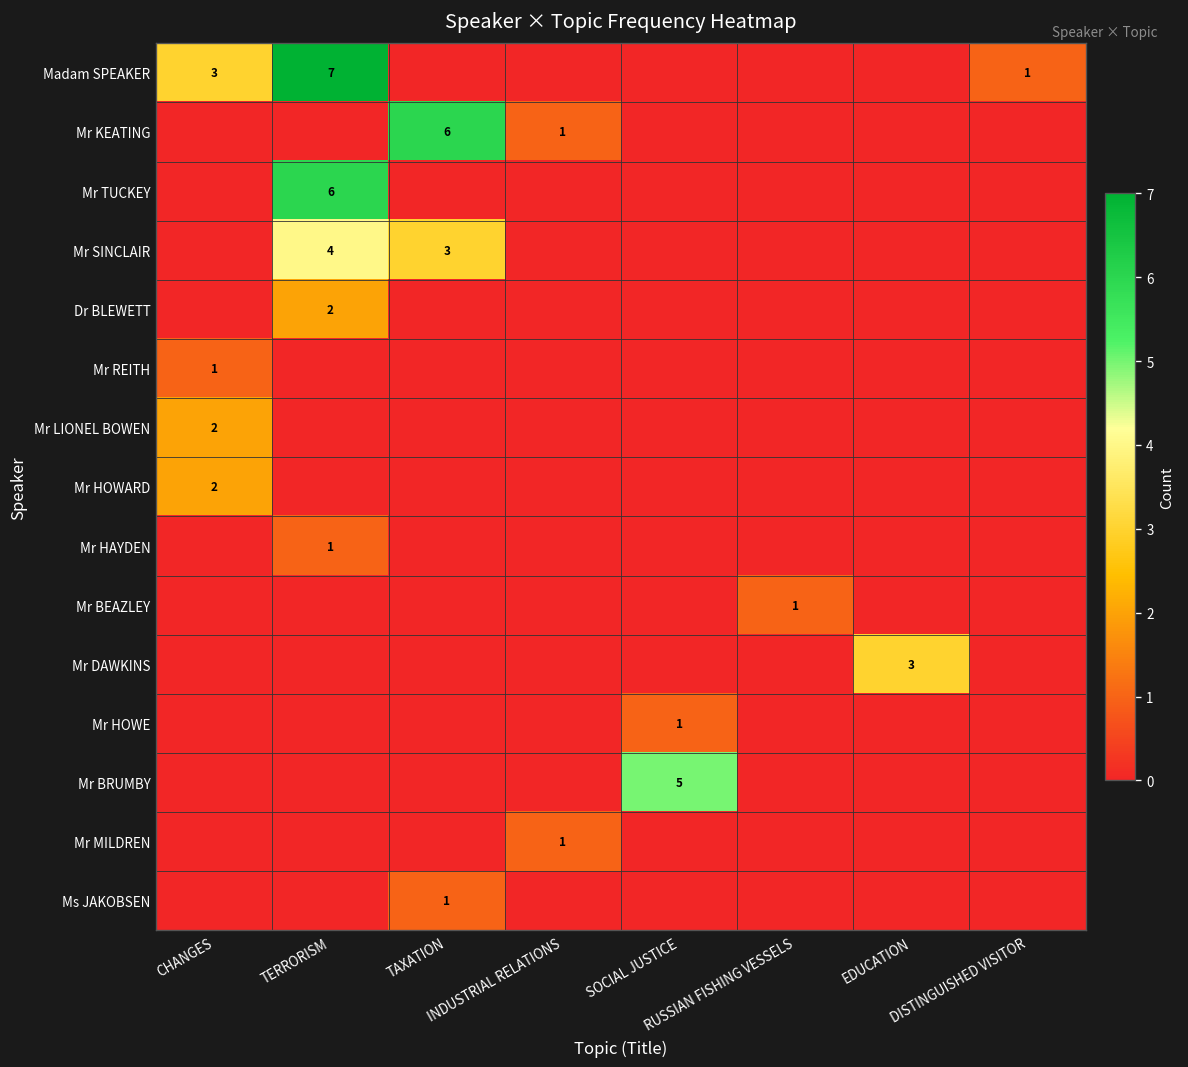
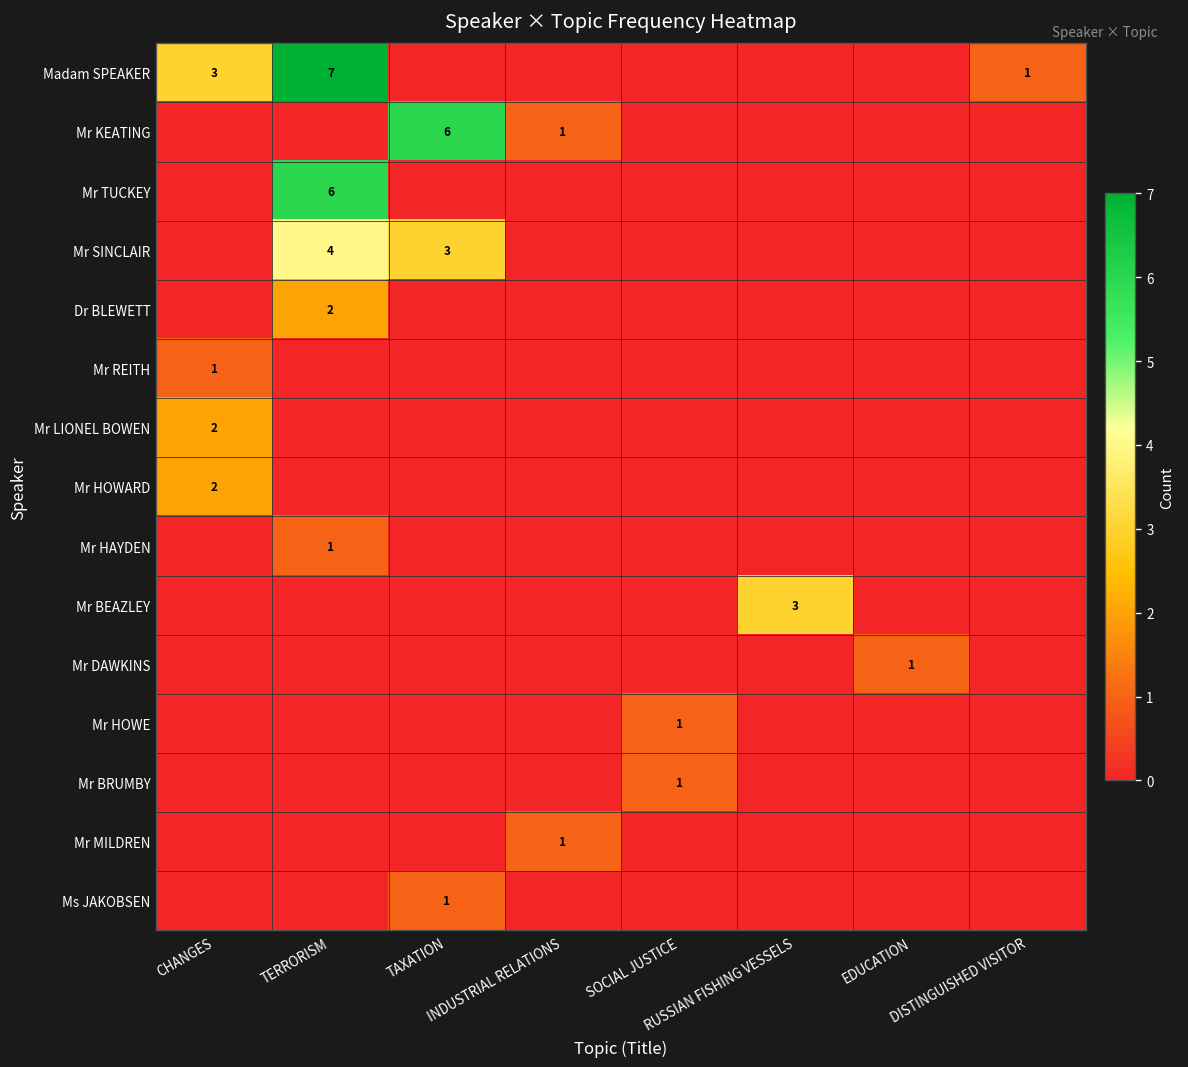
  {
    "Madam SPEAKER": {
      "CHANGES": 3,
      "TERRORISM": 7,
      "DISTINGUISHED VISITOR": 1
    },
    "Mr KEATING": {
      "TAXATION": 6,
      "INDUSTRIAL RELATIONS": 1
    },
    "Mr TUCKEY": {
      "TERRORISM": 6
    },
    "Mr SINCLAIR": {
      "TERRORISM": 4,
      "TAXATION": 3
    },
    "Dr BLEWETT": {
      "TERRORISM": 2
    },
    "Mr REITH": {
      "CHANGES": 1
    },
    "Mr LIONEL BOWEN": {
      "CHANGES": 2
    },
    "Mr HOWARD": {
      "CHANGES": 2
    },
    "Mr HAYDEN": {
      "TERRORISM": 1
    },
    "Mr BEAZLEY": {
-     "RUSSIAN FISHING VESSELS": 1
+     "RUSSIAN FISHING VESSELS": 3
    },
    "Mr DAWKINS": {
-     "EDUCATION": 3
+     "EDUCATION": 1
    },
    "Mr HOWE": {
      "SOCIAL JUSTICE": 1
    },
    "Mr BRUMBY": {
-     "SOCIAL JUSTICE": 5
+     "SOCIAL JUSTICE": 1
    },
    "Mr MILDREN": {
      "INDUSTRIAL RELATIONS": 1
    },
    "Ms JAKOBSEN": {
      "TAXATION": 1
    }
  }
